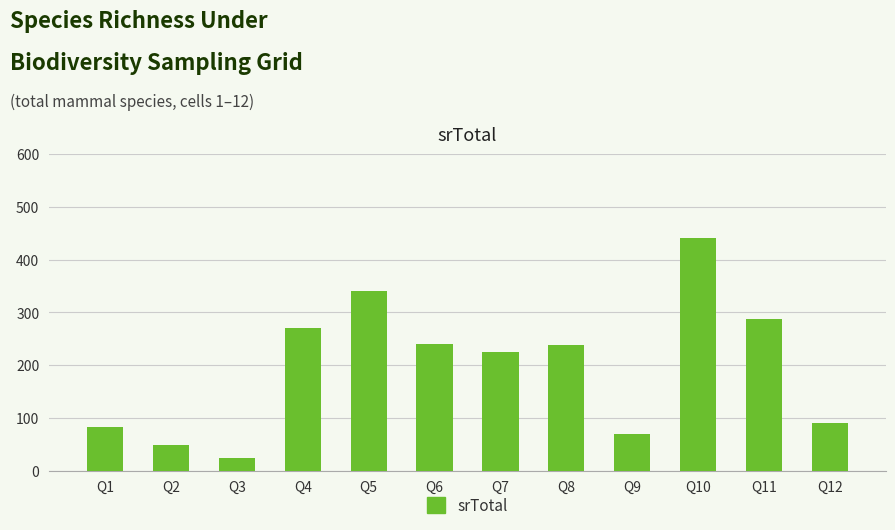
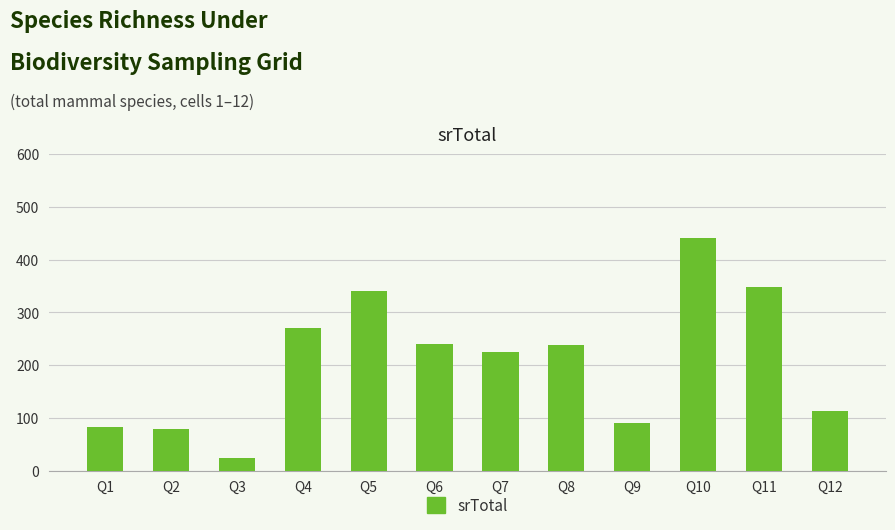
  {
    "Q1": 80,
-   "Q2": 50,
+   "Q2": 80,
    "Q3": 20,
    "Q4": 270,
    "Q5": 340,
    "Q6": 240,
    "Q7": 220,
    "Q8": 240,
-   "Q9": 70,
+   "Q9": 90,
    "Q10": 440,
-   "Q11": 290,
-   "Q12": 90
+   "Q11": 350,
+   "Q12": 110
  }
